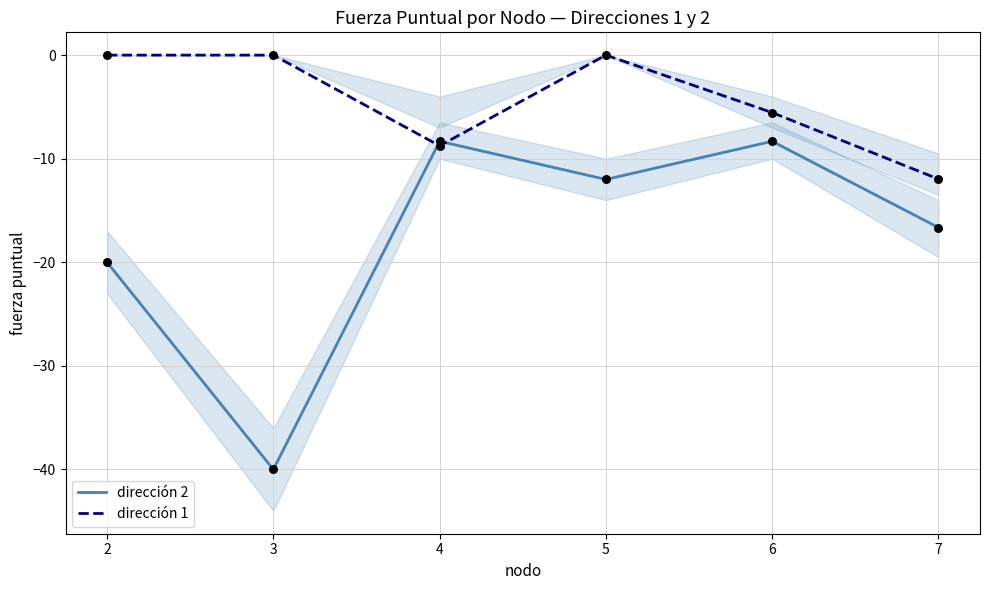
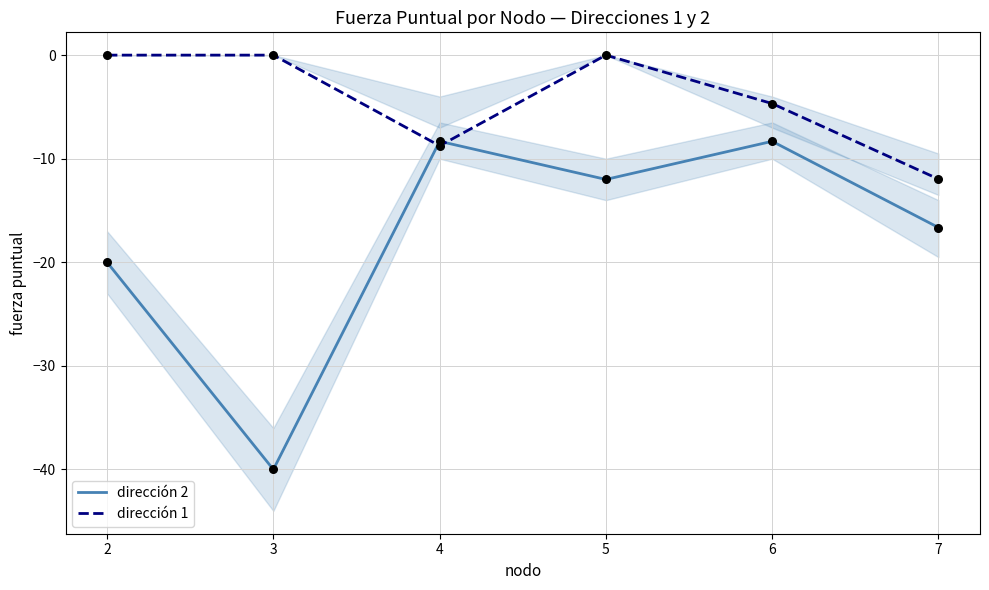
  {
    "dirección 1": {
      "4": -8.8,
-     "6": -5.5,
+     "6": -4.7,
      "7": -12.0
    }
  }
